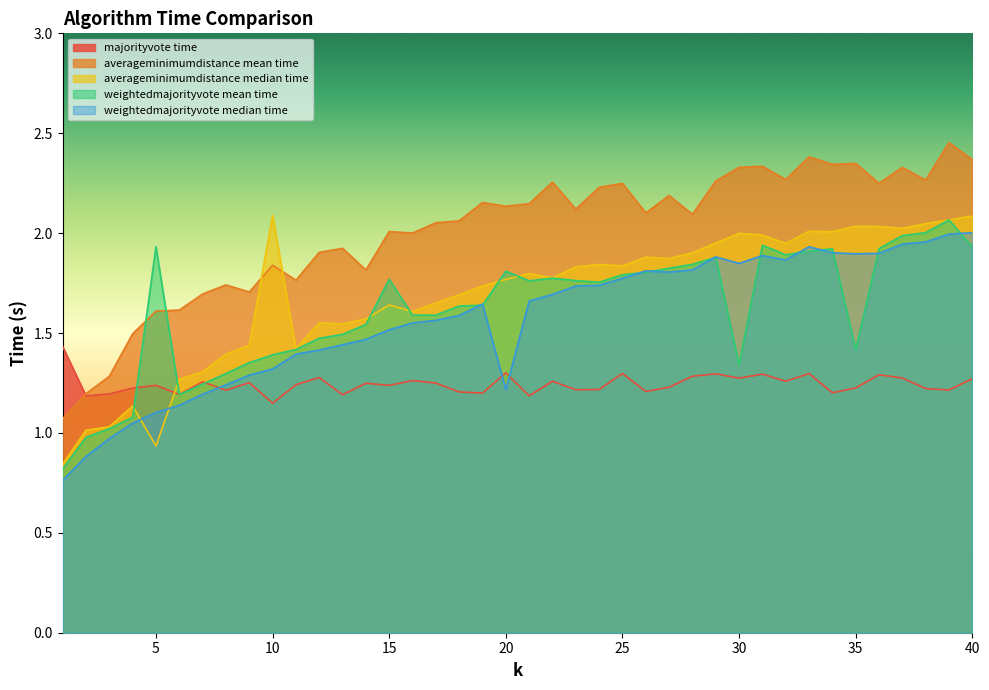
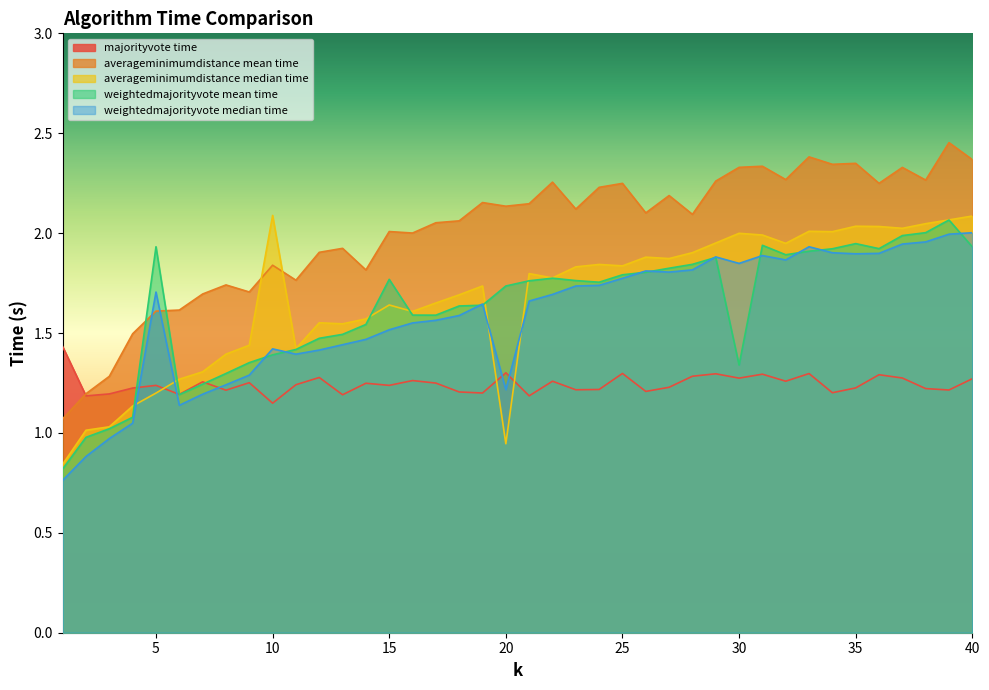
  {
    "averageminimumdistance median time": {
-     "5": 0.93,
+     "5": 1.20,
      "10": 2.09,
      "15": 1.64,
-     "20": 1.77,
+     "20": 0.95,
      "25": 1.84,
      "30": 2.00,
      "35": 2.03,
      "40": 2.09
    },
    "weightedmajorityvote mean time": {
      "5": 1.93,
      "10": 1.39,
      "15": 1.77,
-     "20": 1.81,
+     "20": 1.74,
      "25": 1.79,
      "30": 1.34,
-     "35": 1.42,
+     "35": 1.95,
      "40": 1.93
    },
    "weightedmajorityvote median time": {
-     "5": 1.10,
-     "10": 1.32,
+     "5": 1.71,
+     "10": 1.42,
      "15": 1.52,
      "20": 1.22,
      "25": 1.77,
      "30": 1.85,
      "35": 1.90,
      "40": 2.00
    }
  }
